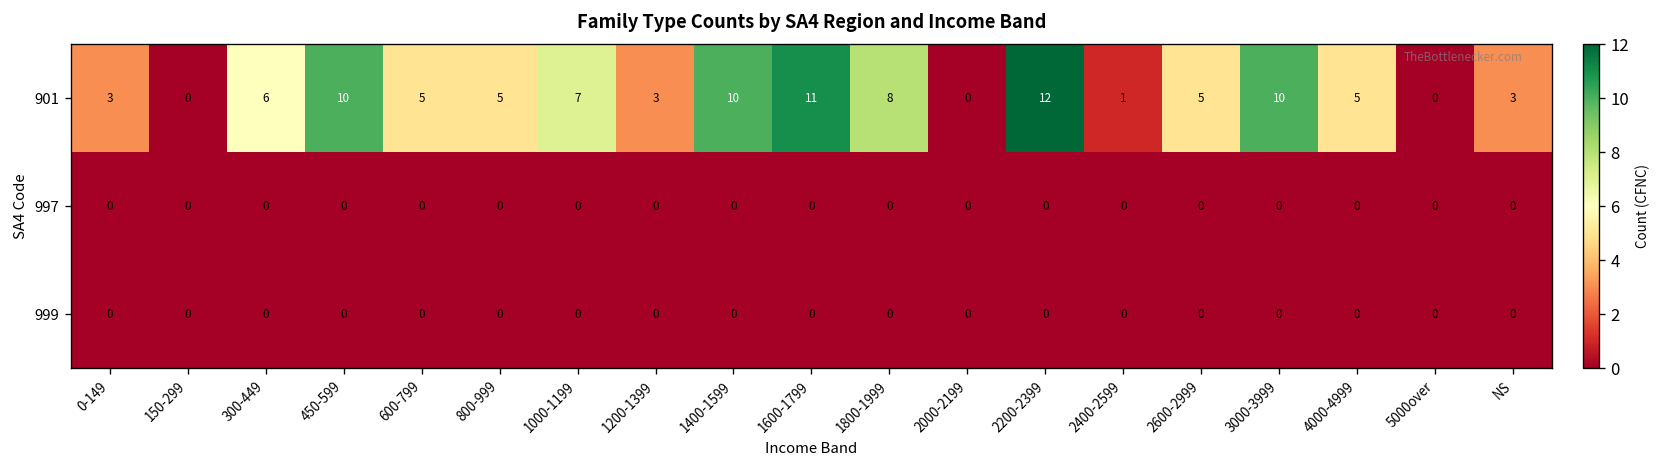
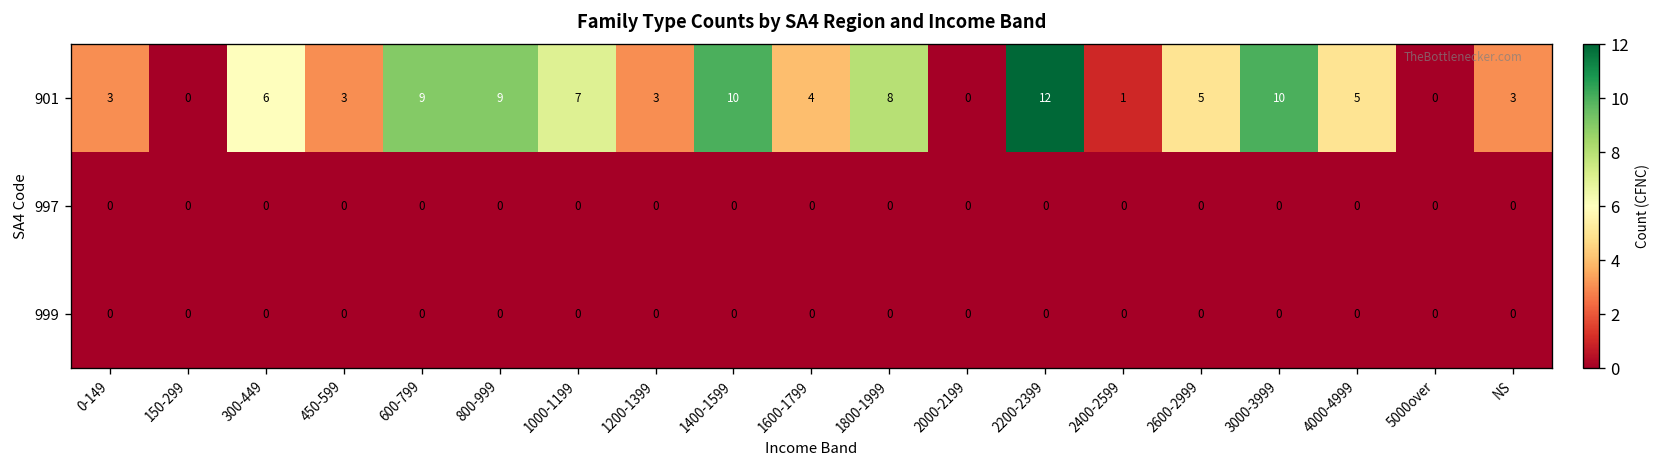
  {
    "901": {
      "0-149": 3,
      "150-299": 0,
      "300-449": 6,
-     "450-599": 10,
-     "600-799": 5,
-     "800-999": 5,
+     "450-599": 3,
+     "600-799": 9,
+     "800-999": 9,
      "1000-1199": 7,
      "1200-1399": 3,
      "1400-1599": 10,
-     "1600-1799": 11,
+     "1600-1799": 4,
      "1800-1999": 8,
      "2000-2199": 0,
      "2200-2399": 12,
      "2400-2599": 1,
      "2600-2999": 5,
      "3000-3999": 10,
      "4000-4999": 5,
      "NS": 3
    },
    "997": {
      "0-149": 0,
      "150-299": 0,
      "300-449": 0,
      "450-599": 0,
      "600-799": 0,
      "800-999": 0,
      "1000-1199": 0,
      "1200-1399": 0,
      "1400-1599": 0,
      "1600-1799": 0,
      "1800-1999": 0,
      "2000-2199": 0,
      "2200-2399": 0,
      "2400-2599": 0,
      "2600-2999": 0,
      "3000-3999": 0,
      "4000-4999": 0,
      "5000over": 0,
      "NS": 0
    },
    "999": {
      "0-149": 0,
      "150-299": 0,
      "300-449": 0,
      "450-599": 0,
      "600-799": 0,
      "800-999": 0,
      "1000-1199": 0,
      "1200-1399": 0,
      "1400-1599": 0,
      "1600-1799": 0,
      "1800-1999": 0,
      "2000-2199": 0,
      "2200-2399": 0,
      "2400-2599": 0,
      "2600-2999": 0,
      "3000-3999": 0,
      "4000-4999": 0,
      "5000over": 0,
      "NS": 0
    }
  }
